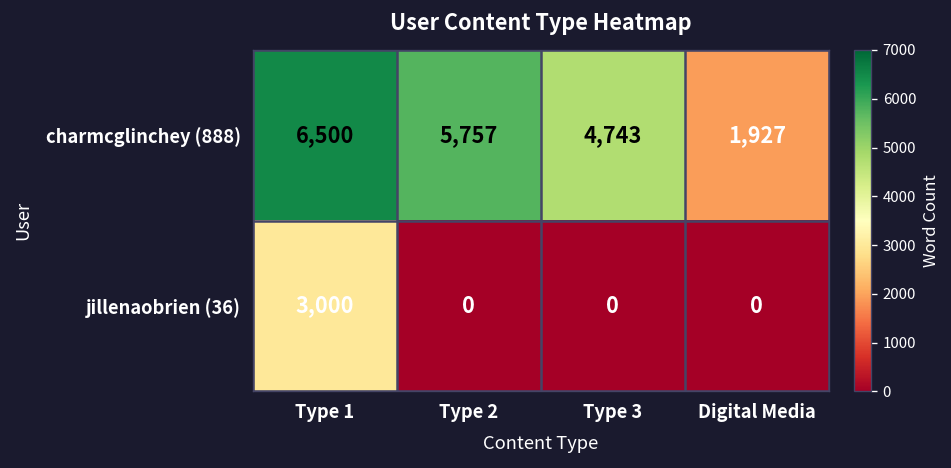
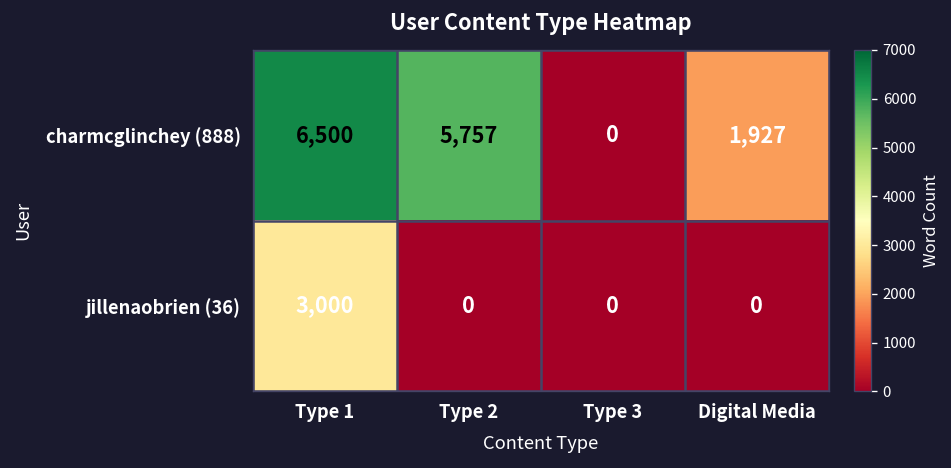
  {
    "charmcglinchey (888)": {
      "Type 1": "6,500",
      "Type 2": "5,757",
-     "Type 3": "4,743",
+     "Type 3": "0",
      "Digital Media": "1,927"
    },
    "jillenaobrien (36)": {
      "Type 1": "3,000",
      "Type 2": "0",
      "Type 3": "0",
      "Digital Media": "0"
    }
  }
